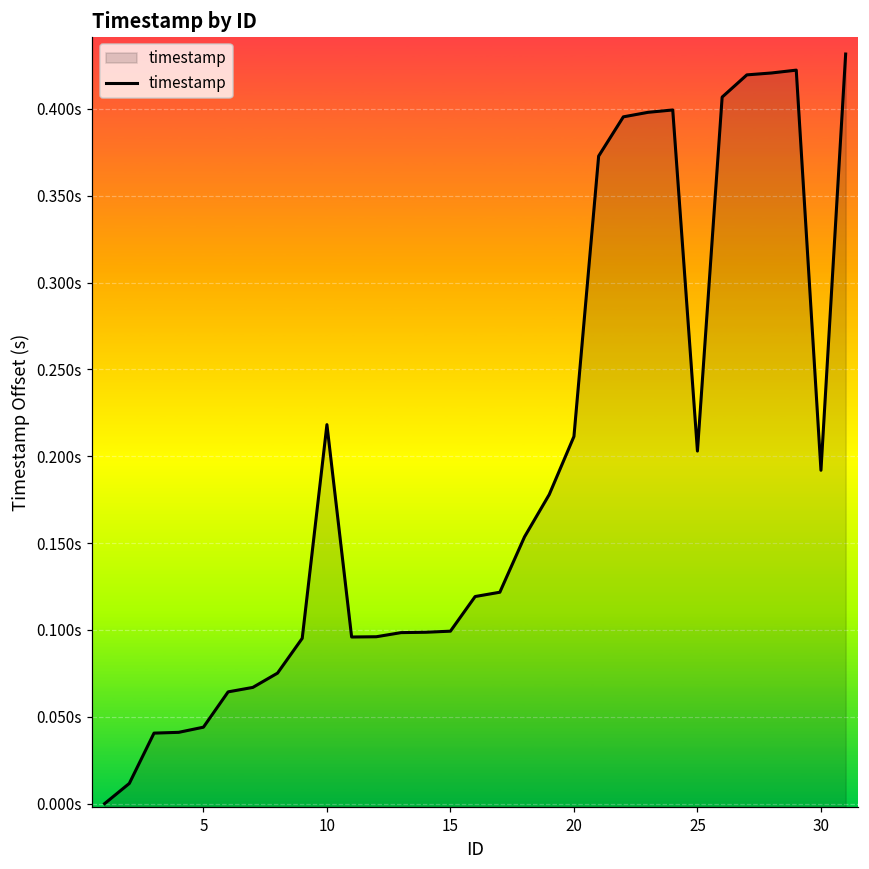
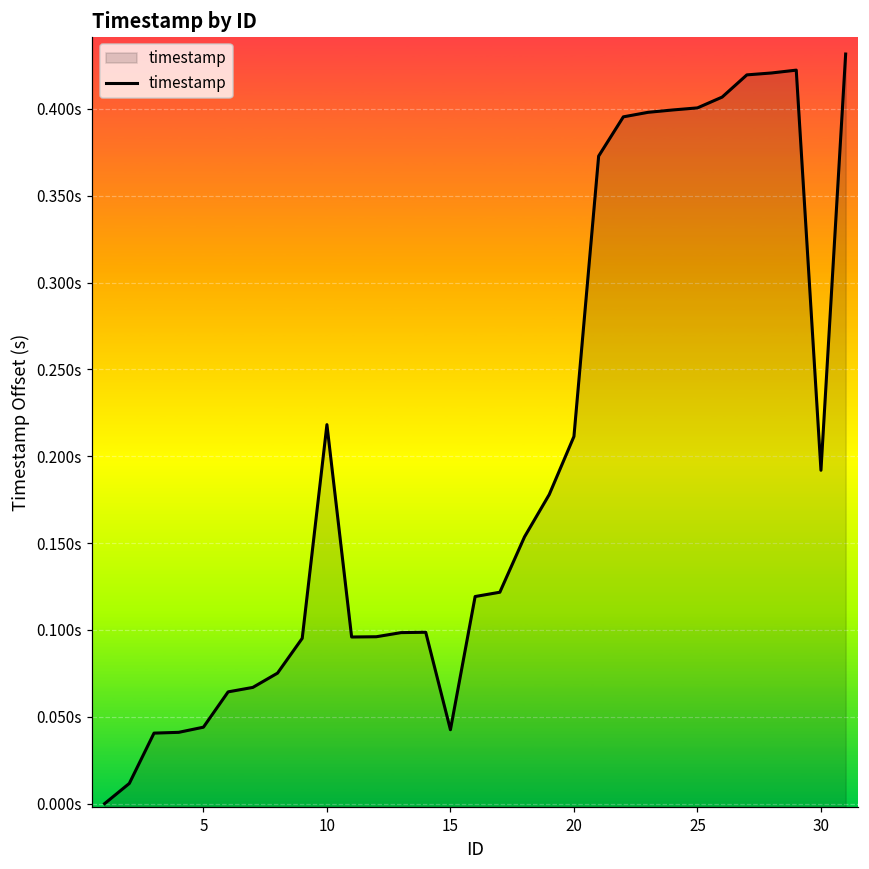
  {
    "5": "0.044s",
    "10": "0.218s",
-   "15": "0.099s",
+   "15": "0.043s",
    "20": "0.211s",
-   "25": "0.203s",
+   "25": "0.401s",
    "30": "0.192s"
  }
